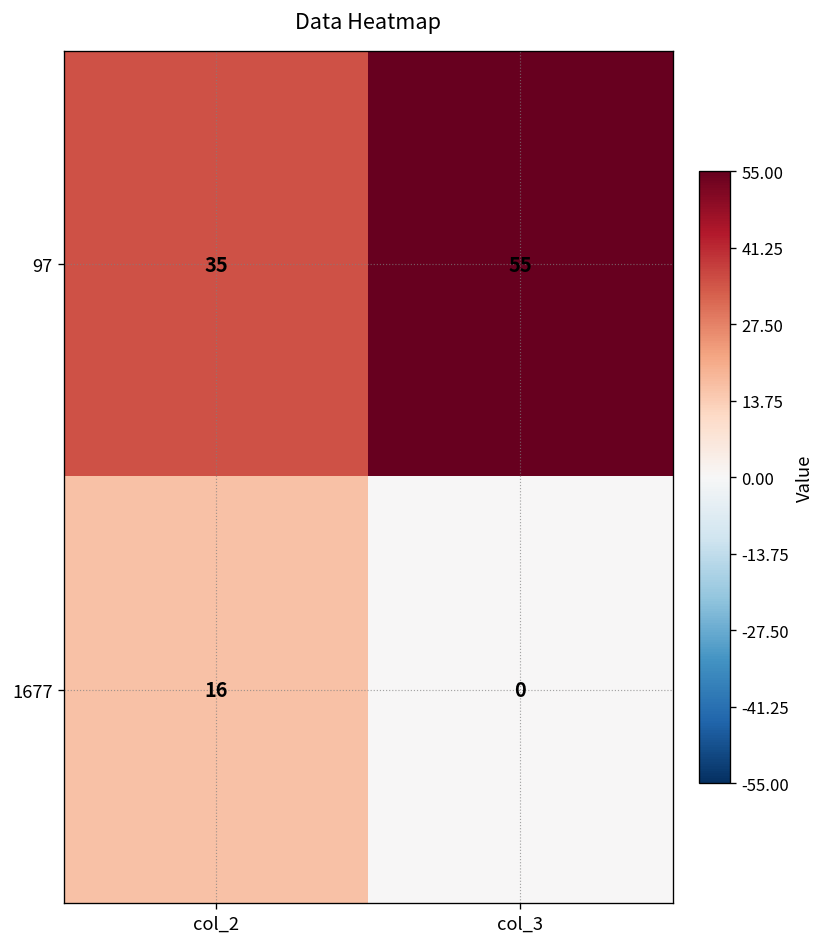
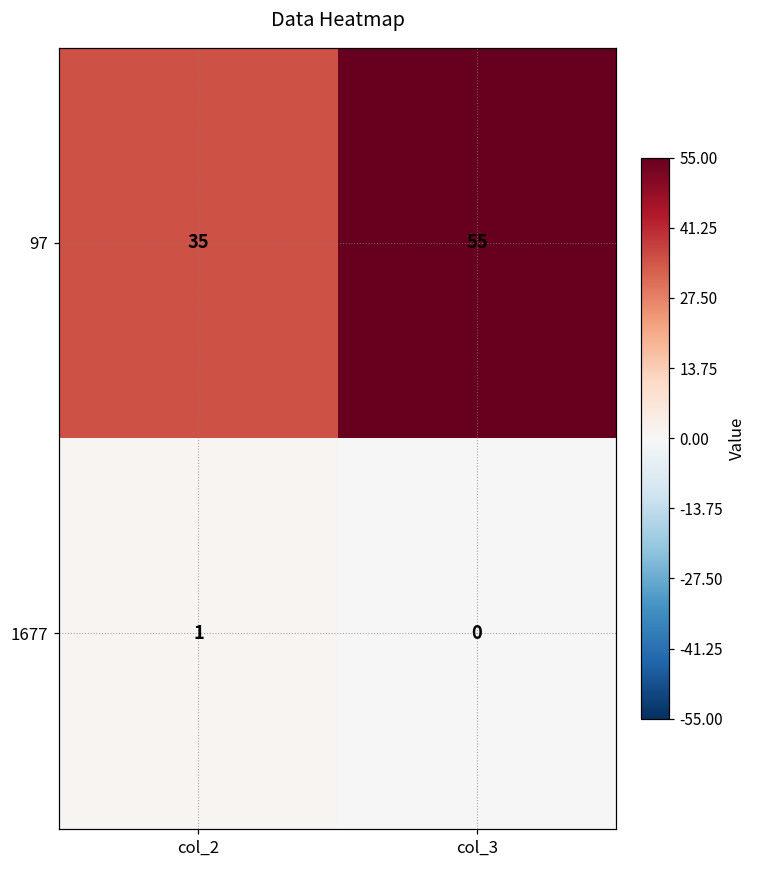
  {
    "97": {
      "col_2": 35,
      "col_3": 55
    },
    "1677": {
-     "col_2": 16,
+     "col_2": 1,
      "col_3": 0
    }
  }
